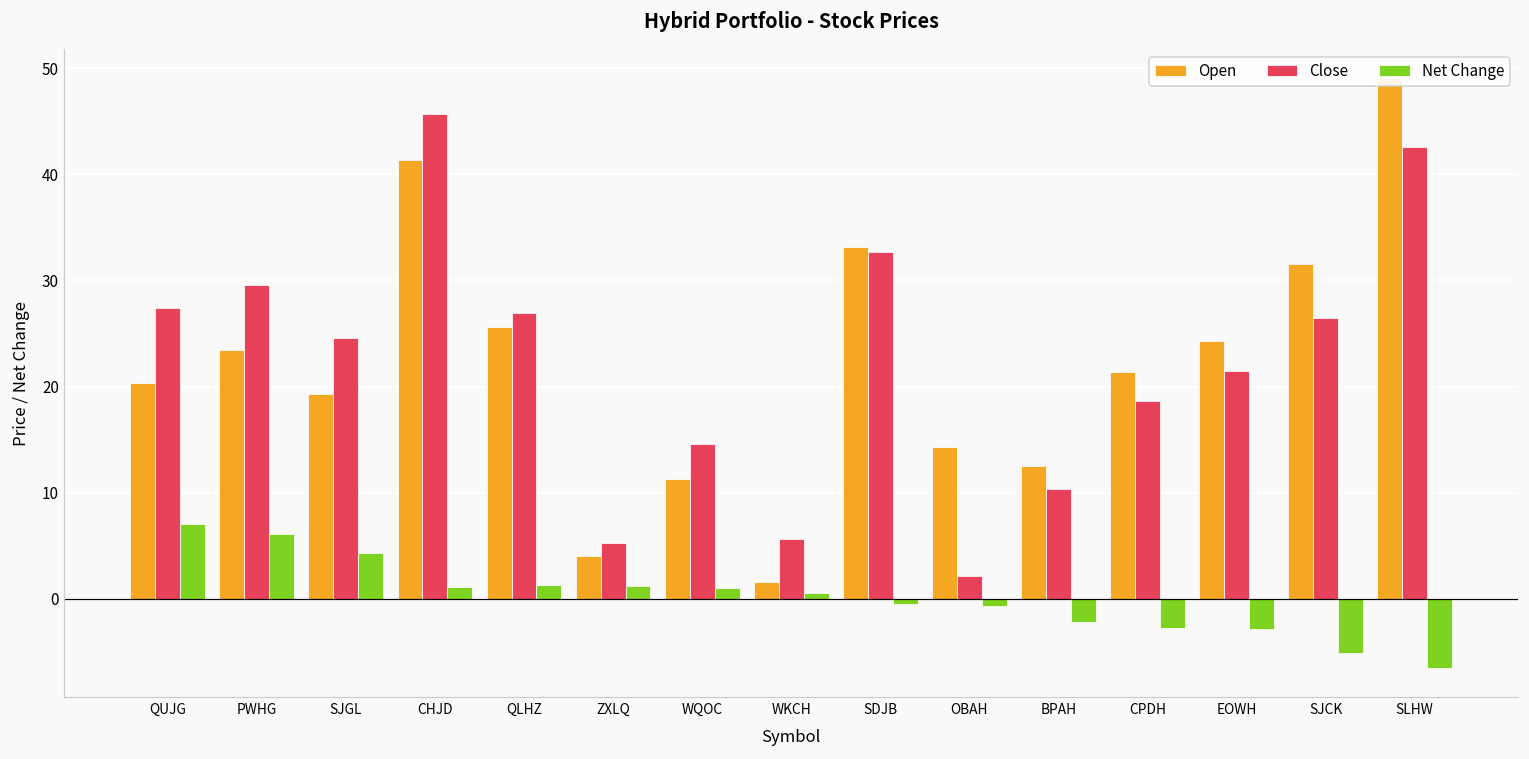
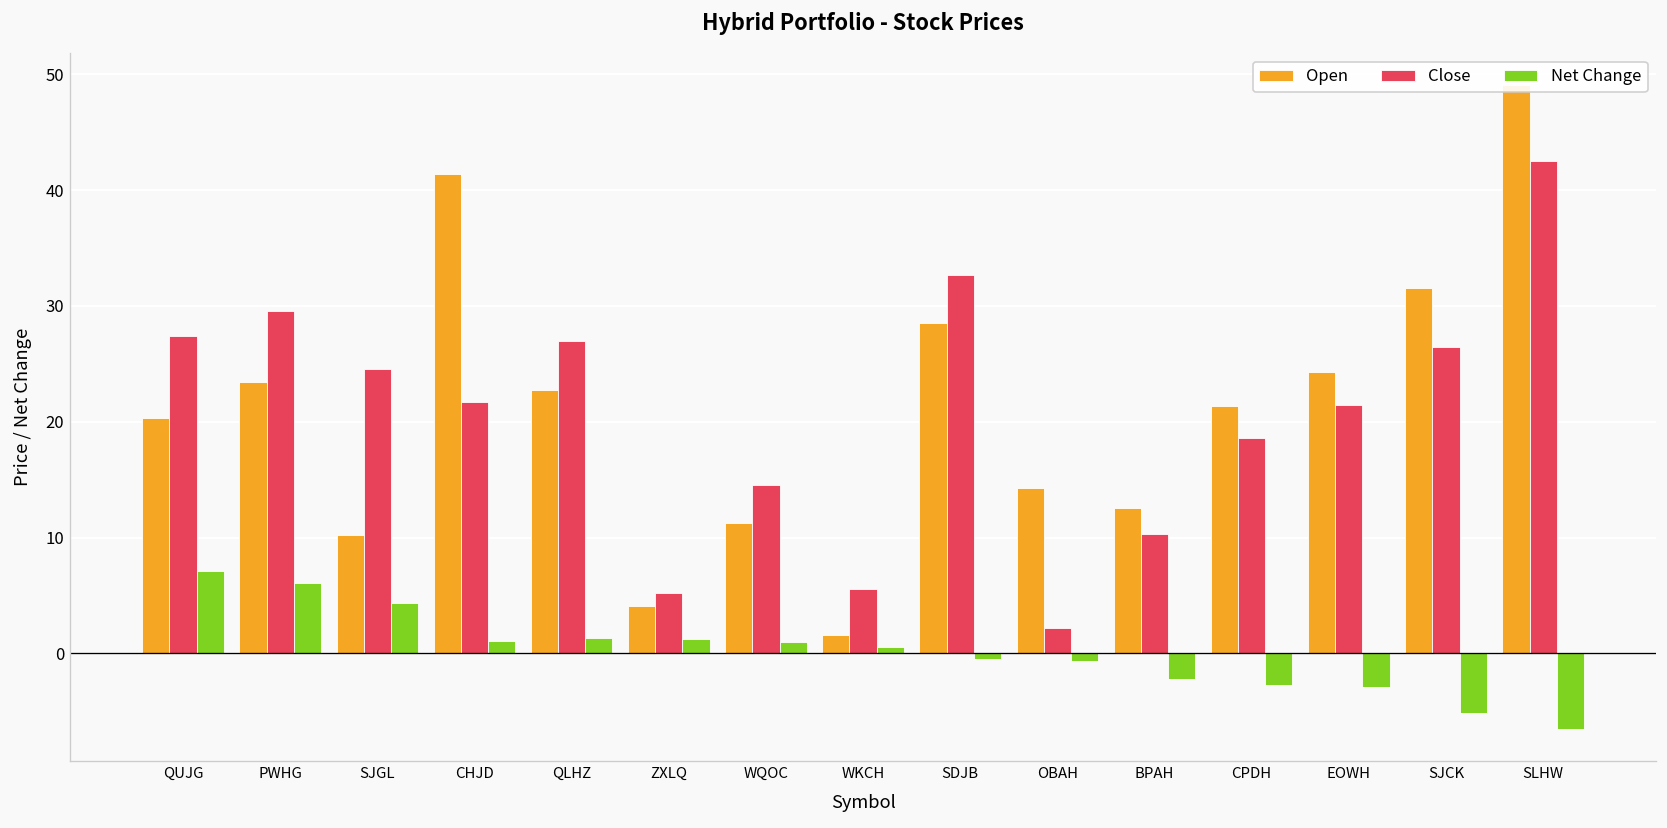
  {
    "Open": {
      "QUJG": 20,
      "PWHG": 23,
-     "SJGL": 19,
+     "SJGL": 10,
      "CHJD": 41,
-     "QLHZ": 26,
+     "QLHZ": 23,
      "ZXLQ": 4,
      "WQOC": 11,
      "WKCH": 2,
-     "SDJB": 33,
+     "SDJB": 29,
      "OBAH": 14,
      "BPAH": 13,
      "CPDH": 21,
      "EOWH": 24,
      "SJCK": 32
    },
    "Close": {
      "QUJG": 27,
      "PWHG": 30,
      "SJGL": 25,
-     "CHJD": 46,
+     "CHJD": 22,
      "QLHZ": 27,
      "ZXLQ": 5,
      "WQOC": 15,
      "WKCH": 6,
      "SDJB": 33,
      "OBAH": 2,
      "BPAH": 10,
      "CPDH": 19,
      "EOWH": 21,
      "SJCK": 26,
      "SLHW": 43
    },
    "Net Change": {
      "QUJG": 7,
      "PWHG": 6,
      "SJGL": 4,
      "CHJD": 1,
      "QLHZ": 1,
      "ZXLQ": 1,
      "WQOC": 1,
      "WKCH": 1,
      "SDJB": 0,
      "OBAH": -1,
      "BPAH": -2,
      "CPDH": -3,
      "EOWH": -3,
      "SJCK": -5,
      "SLHW": -7
    }
  }
